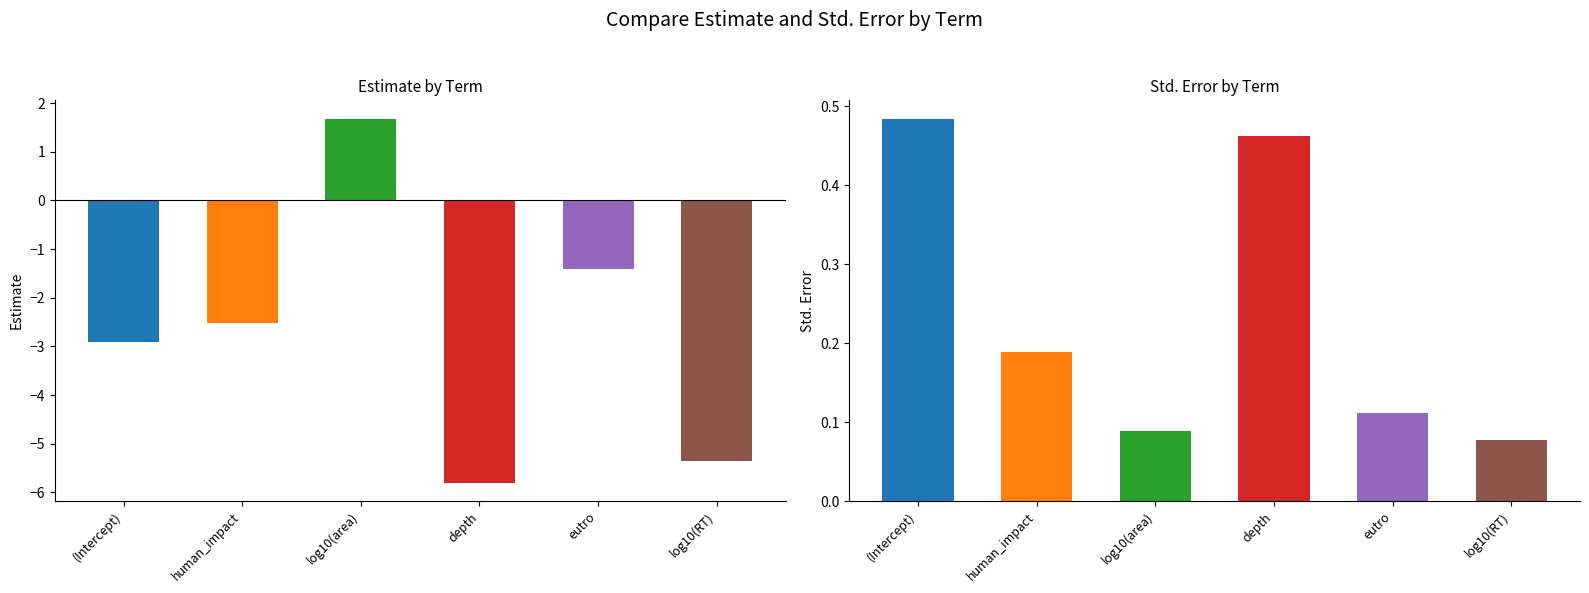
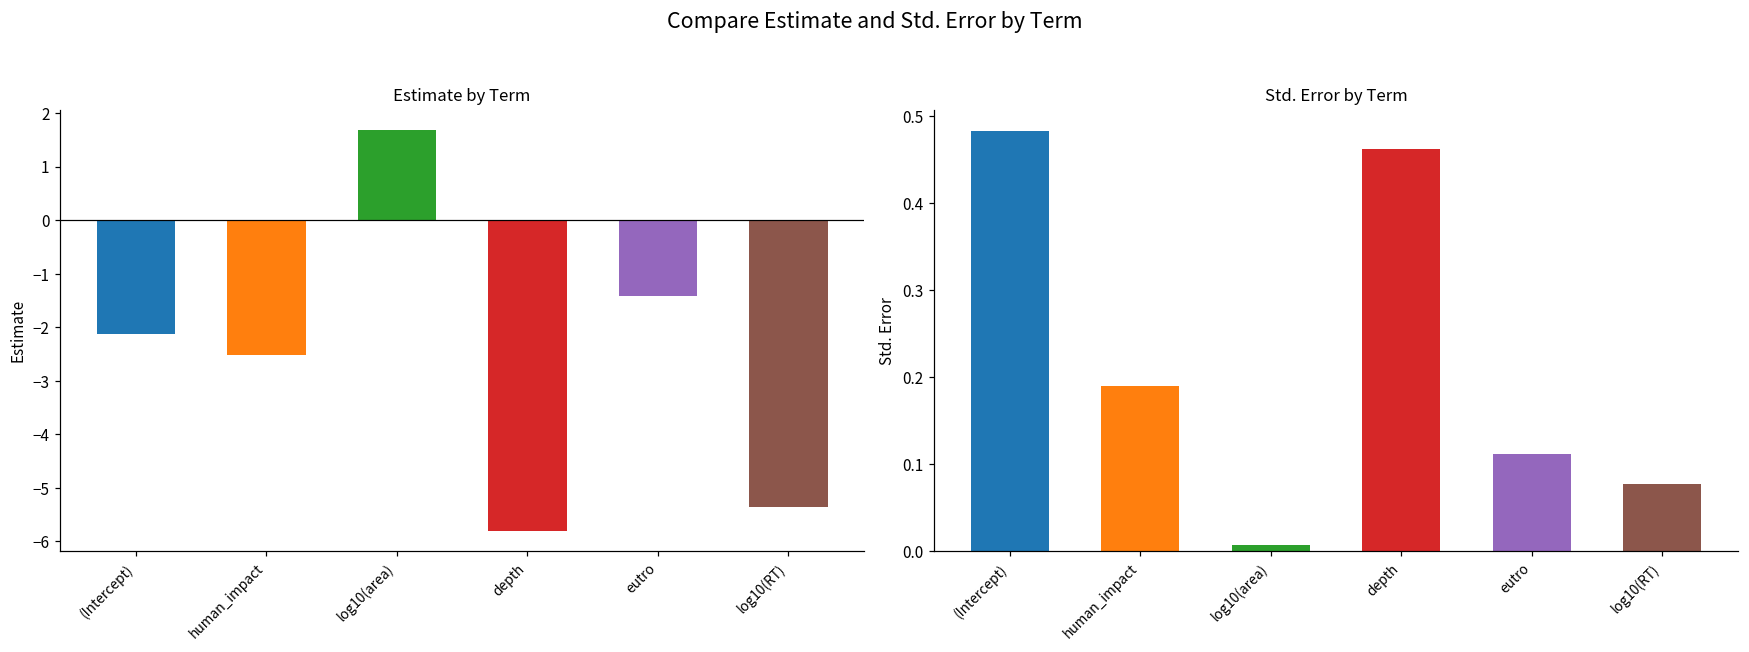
  {
    "Estimate by Term": {
-     "(Intercept)": -2.9,
+     "(Intercept)": -2.1,
      "human_impact": -2.5,
      "log10(area)": 1.7,
      "depth": -5.8,
      "eutro": -1.4,
      "log10(RT)": -5.4
    },
    "Std. Error by Term": {
      "(Intercept)": 0.48,
      "human_impact": 0.19,
-     "log10(area)": 0.09,
+     "log10(area)": 0.01,
      "depth": 0.46,
      "eutro": 0.11,
      "log10(RT)": 0.08
    }
  }
